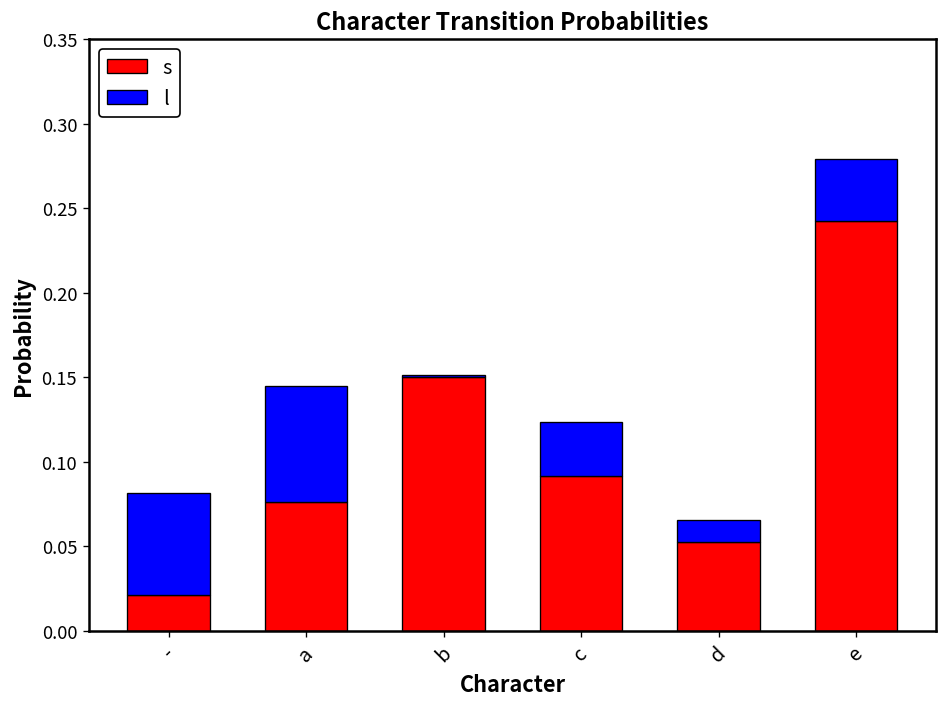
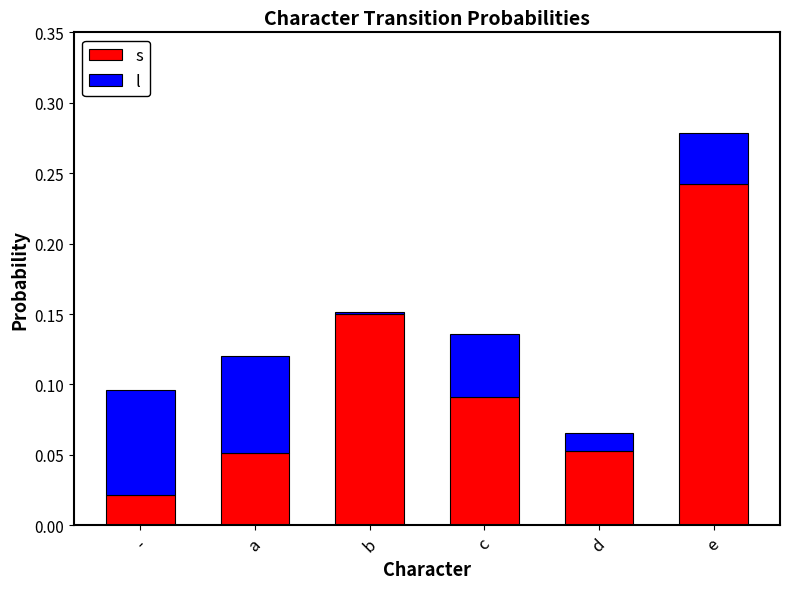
  {
    "s": {
      "-": 0.021,
-     "a": 0.076,
+     "a": 0.051,
      "b": 0.150,
      "c": 0.091,
      "d": 0.053,
      "e": 0.242
    },
    "l": {
-     "-": 0.060,
+     "-": 0.075,
      "a": 0.069,
-     "c": 0.032,
+     "c": 0.045,
      "d": 0.013,
      "e": 0.036
    }
  }
